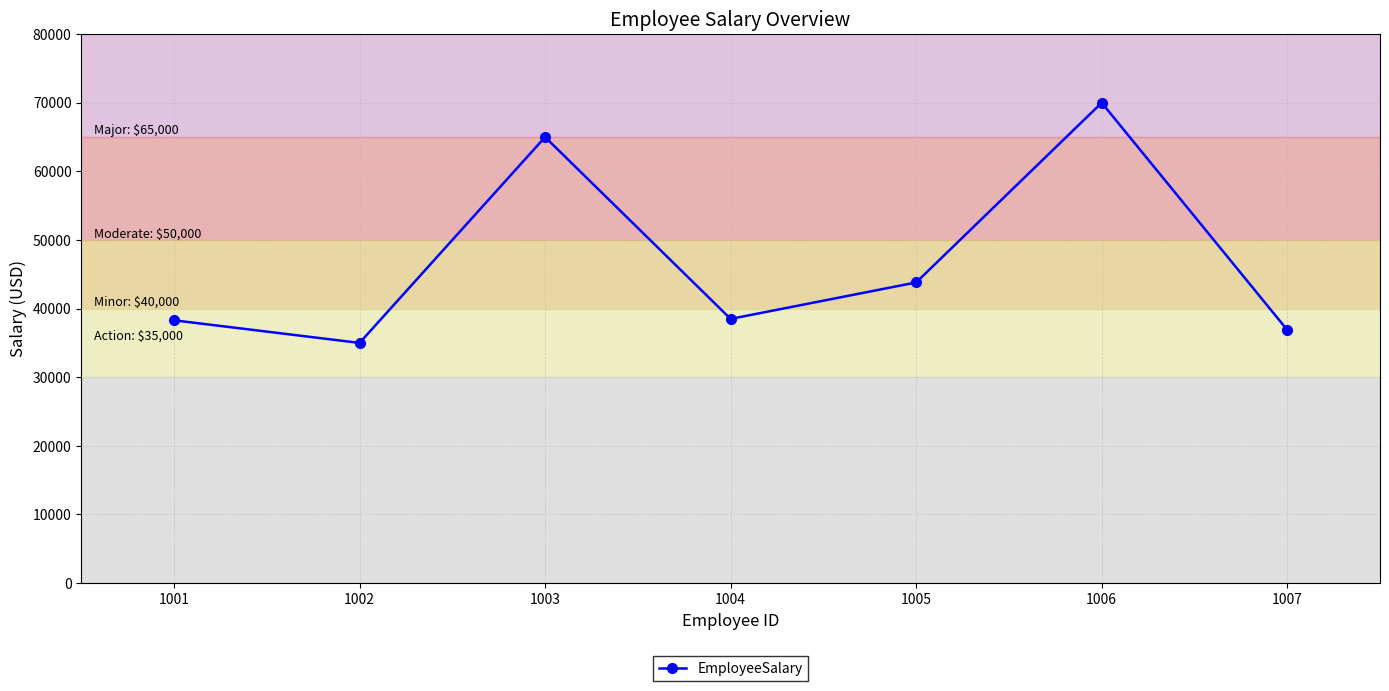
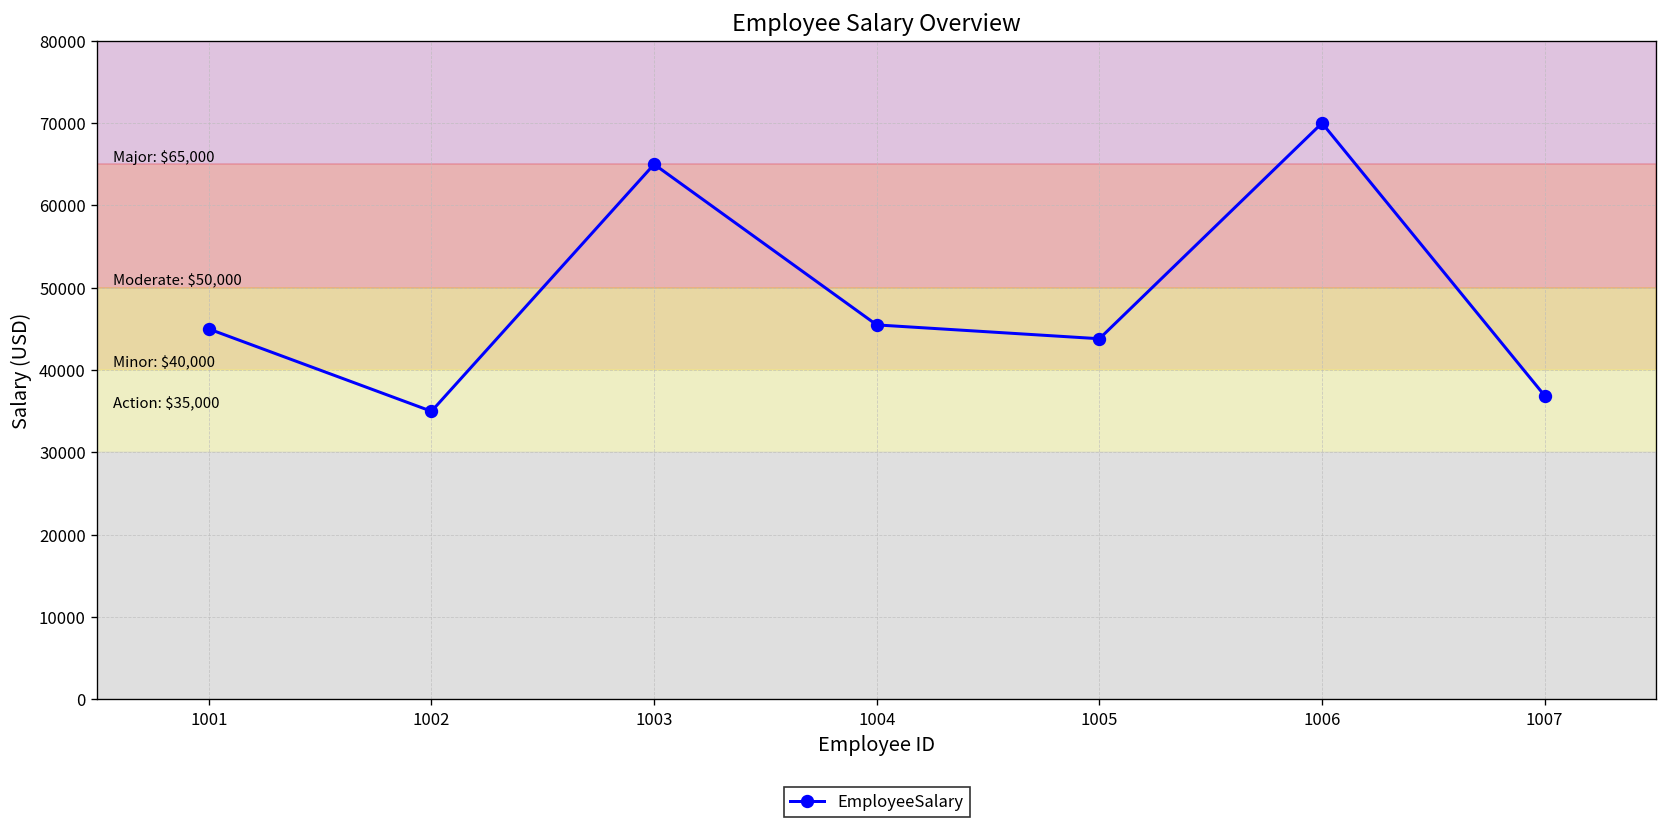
  {
-   "1001": 38000,
+   "1001": 45000,
    "1002": 35000,
    "1003": 65000,
-   "1004": 39000,
+   "1004": 45000,
    "1005": 44000,
    "1006": 70000,
    "1007": 37000
  }
